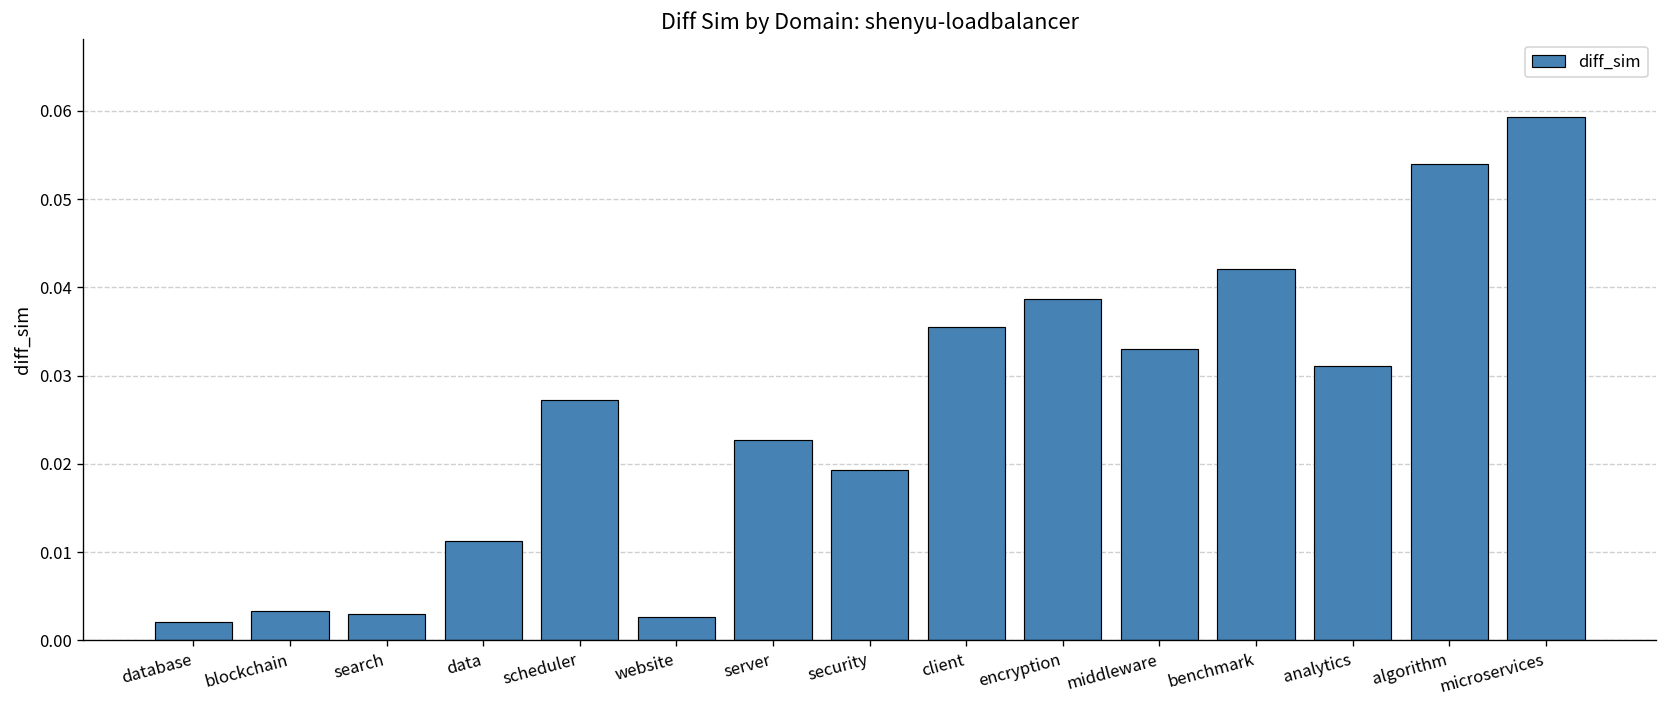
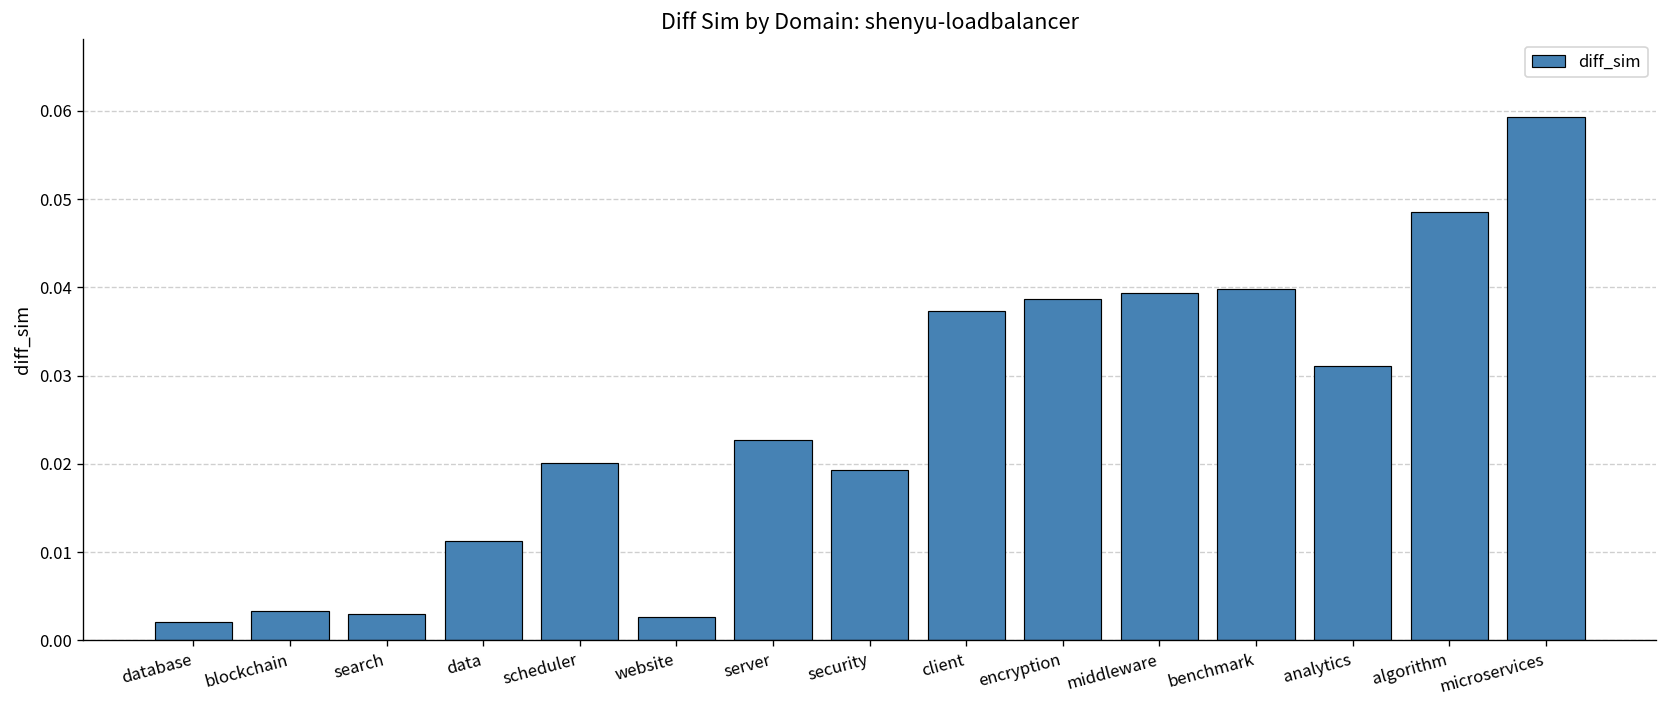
  {
    "database": 0.002,
    "blockchain": 0.003,
    "search": 0.003,
    "data": 0.011,
-   "scheduler": 0.027,
+   "scheduler": 0.020,
    "website": 0.003,
    "server": 0.023,
    "security": 0.019,
-   "client": 0.035,
+   "client": 0.037,
    "encryption": 0.039,
-   "middleware": 0.033,
-   "benchmark": 0.042,
+   "middleware": 0.039,
+   "benchmark": 0.040,
    "analytics": 0.031,
-   "algorithm": 0.054,
+   "algorithm": 0.049,
    "microservices": 0.059
  }
